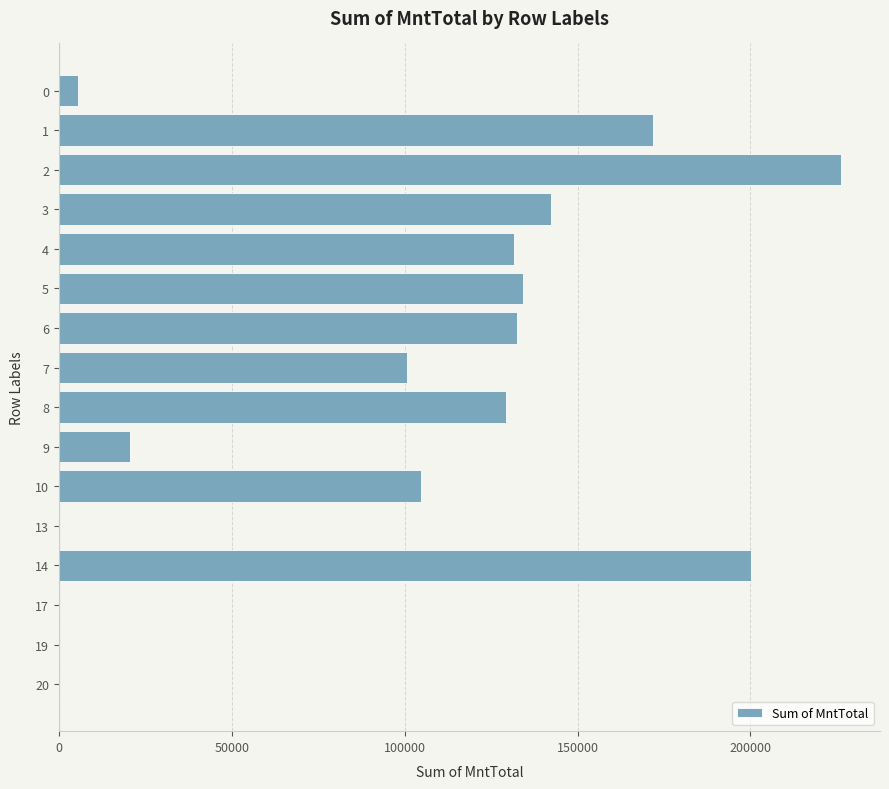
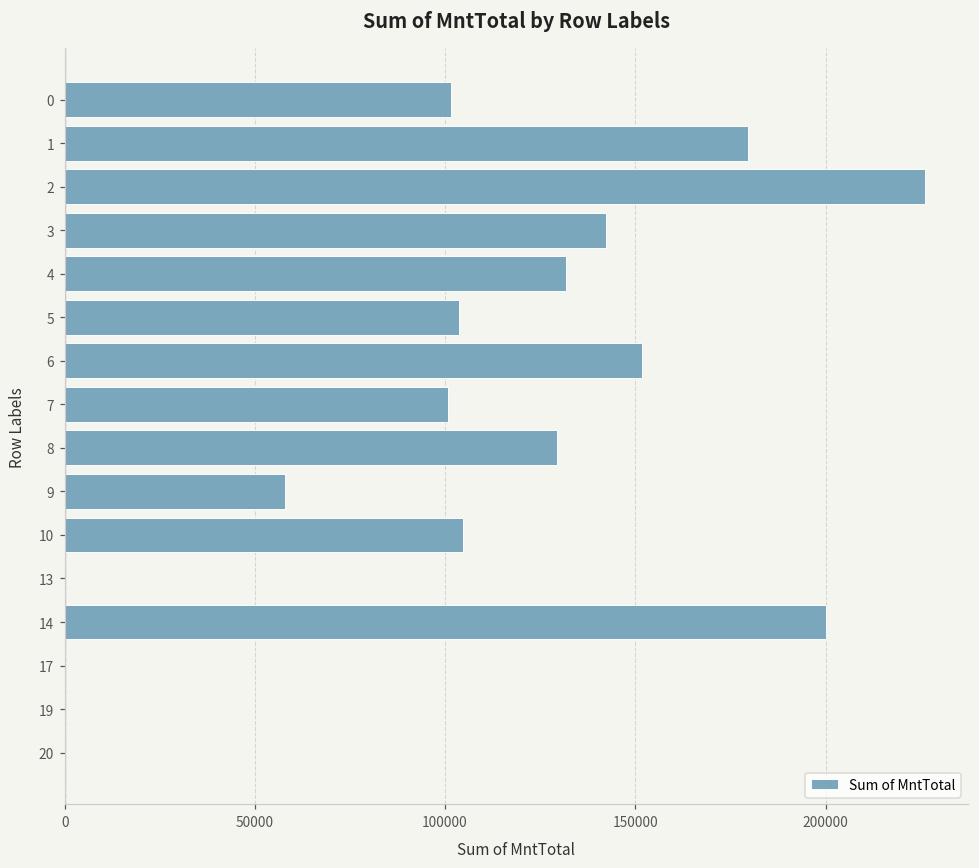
  {
-   "0": 6000,
-   "1": 172000,
+   "0": 102000,
+   "1": 180000,
    "2": 226000,
    "3": 142000,
    "4": 132000,
-   "5": 134000,
-   "6": 133000,
+   "5": 104000,
+   "6": 152000,
    "7": 101000,
    "8": 129000,
-   "9": 21000,
+   "9": 58000,
    "10": 105000,
    "14": 200000
  }
